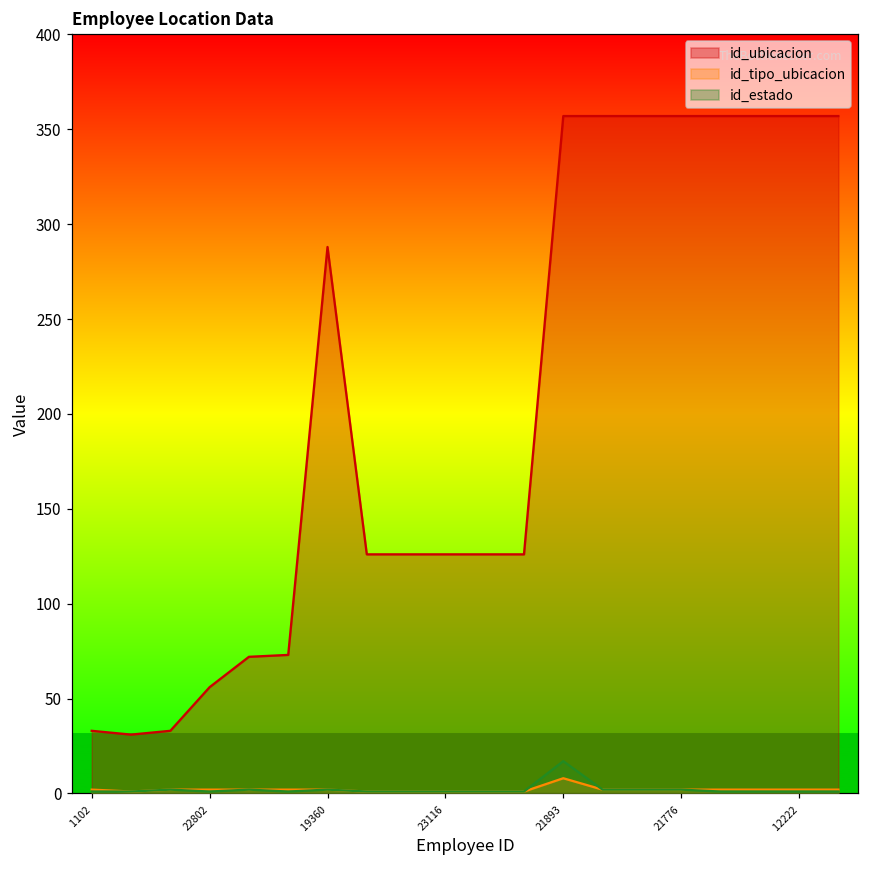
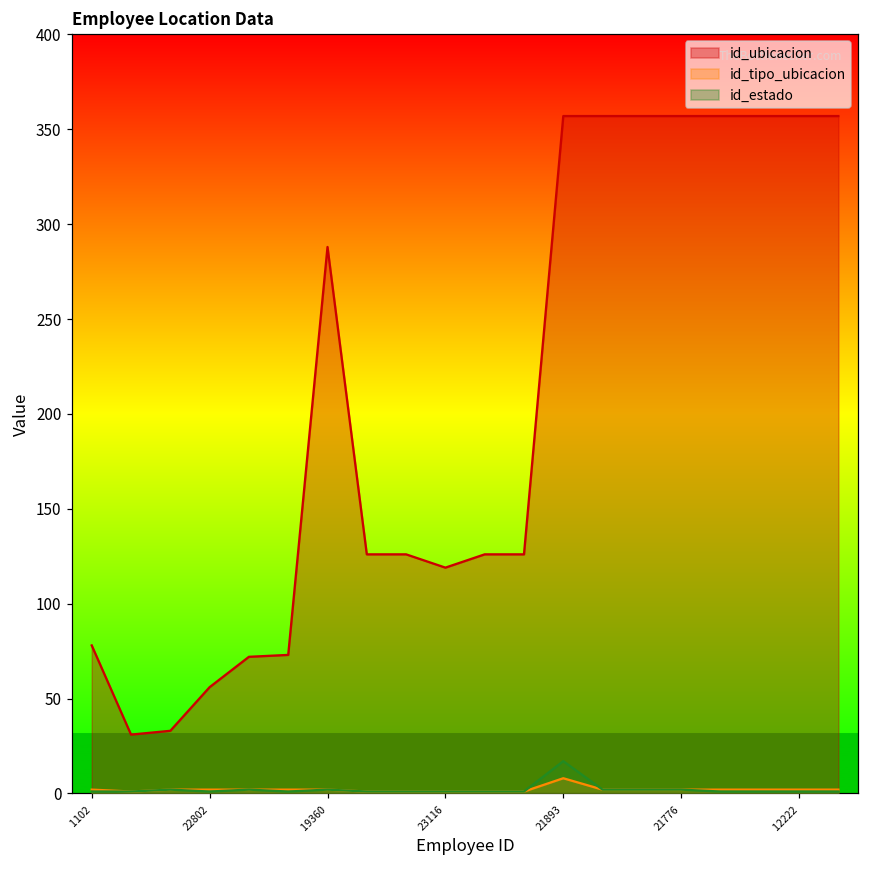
  {
    "id_ubicacion": {
-     "1102": 33,
+     "1102": 78,
      "22802": 56,
      "19360": 288,
-     "23116": 126,
+     "23116": 119,
      "21893": 357,
      "21776": 357,
      "12222": 357
    },
    "id_tipo_ubicacion": {
      "21893": 8
    },
    "id_estado": {
      "21893": 17
    }
  }
